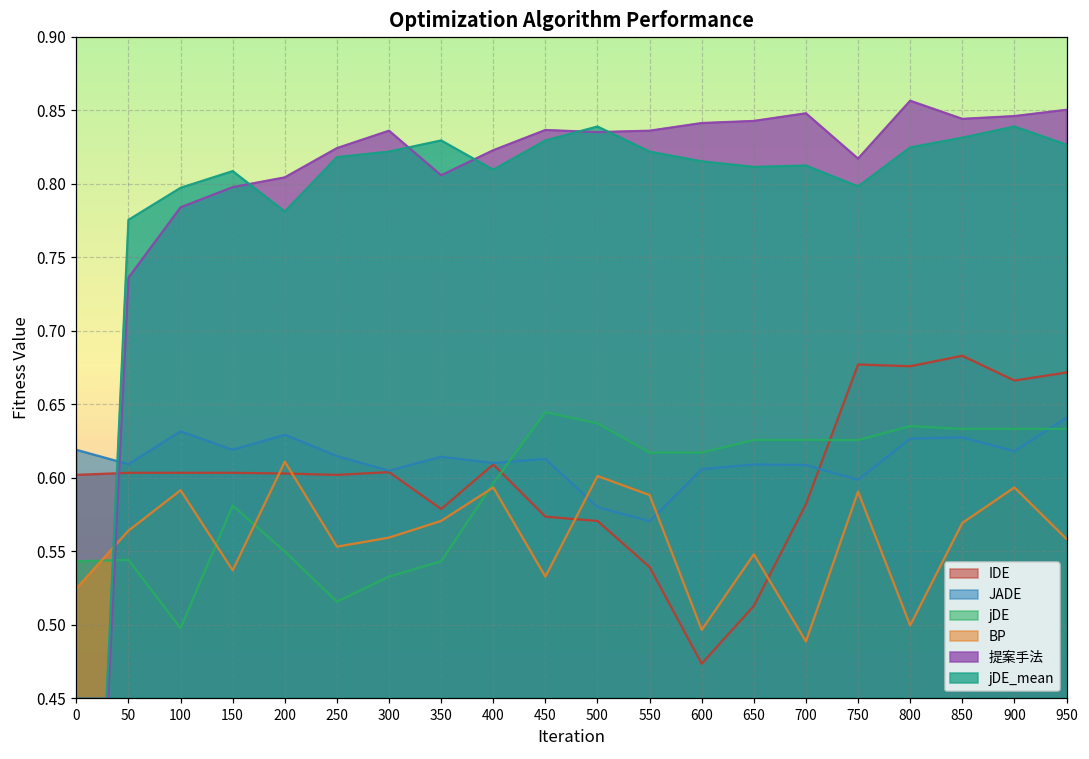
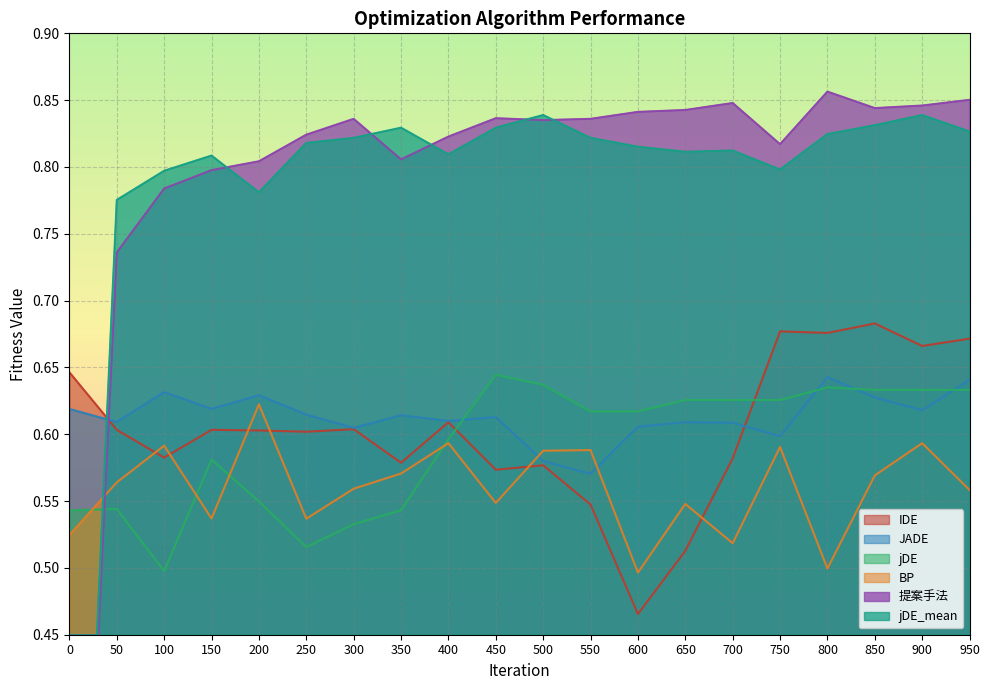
  {
    "IDE": {
-     "0": 0.602,
+     "0": 0.646,
      "50": 0.603,
-     "100": 0.603,
+     "100": 0.583,
      "150": 0.603,
      "200": 0.603,
      "250": 0.602,
      "350": 0.579,
      "450": 0.573,
-     "500": 0.571,
-     "550": 0.539,
-     "600": 0.473,
+     "500": 0.577,
+     "550": 0.547,
+     "600": 0.465,
      "650": 0.513,
      "700": 0.582,
      "750": 0.677,
      "800": 0.676,
      "850": 0.683,
      "900": 0.666,
      "950": 0.672
    },
    "JADE": {
      "0": 0.619,
      "50": 0.609,
      "100": 0.632,
      "150": 0.619,
      "200": 0.629,
      "250": 0.615,
      "350": 0.614,
      "450": 0.613,
      "500": 0.580,
      "550": 0.570,
      "600": 0.606,
      "650": 0.609,
      "700": 0.609,
      "750": 0.599,
-     "800": 0.627,
+     "800": 0.643,
      "850": 0.627,
      "900": 0.618,
      "950": 0.641
    },
    "BP": {
      "0": 0.525,
      "50": 0.564,
      "100": 0.591,
      "150": 0.537,
-     "200": 0.611,
-     "250": 0.553,
+     "200": 0.622,
+     "250": 0.537,
      "300": 0.559,
      "350": 0.571,
      "400": 0.593,
-     "450": 0.533,
-     "500": 0.601,
+     "450": 0.549,
+     "500": 0.588,
      "550": 0.588,
      "600": 0.496,
      "650": 0.548,
-     "700": 0.489,
+     "700": 0.518,
      "750": 0.591,
      "800": 0.500,
      "850": 0.569,
      "900": 0.593,
      "950": 0.558
    }
  }
